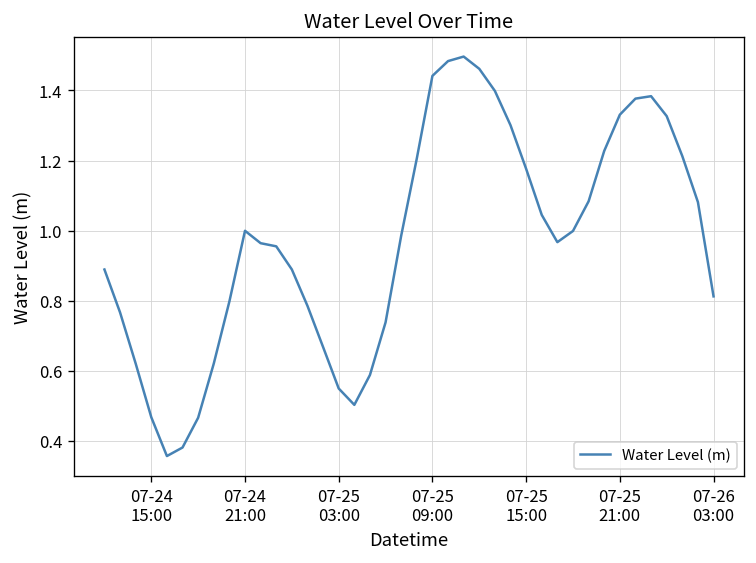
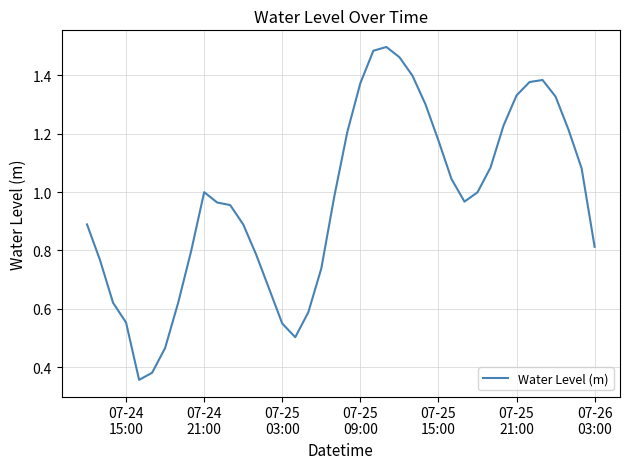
  {
-   "07-24 15:00": 0.47,
+   "07-24 15:00": 0.55,
    "07-24 21:00": 1.00,
    "07-25 03:00": 0.55,
-   "07-25 09:00": 1.44,
+   "07-25 09:00": 1.37,
    "07-25 15:00": 1.18,
    "07-25 21:00": 1.33,
    "07-26 03:00": 0.81
  }
